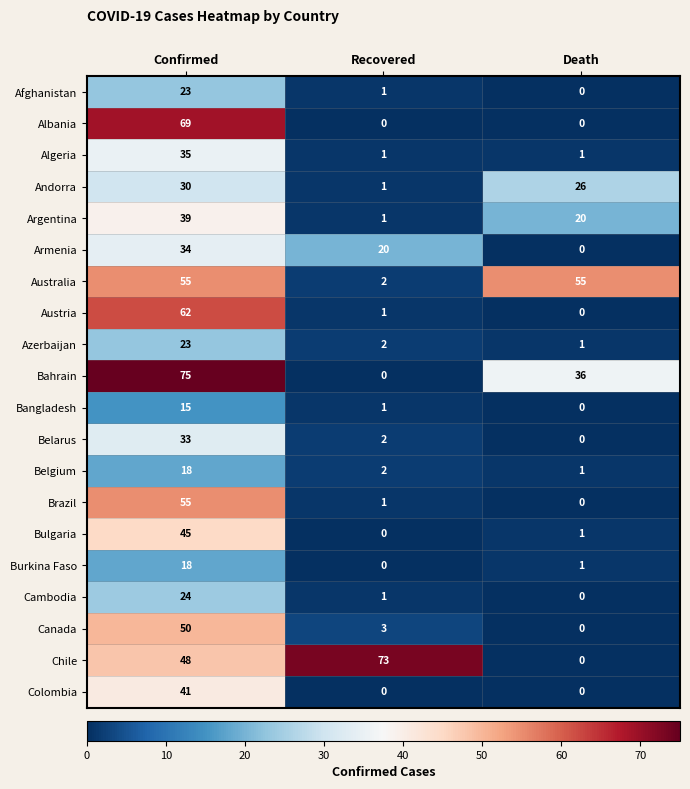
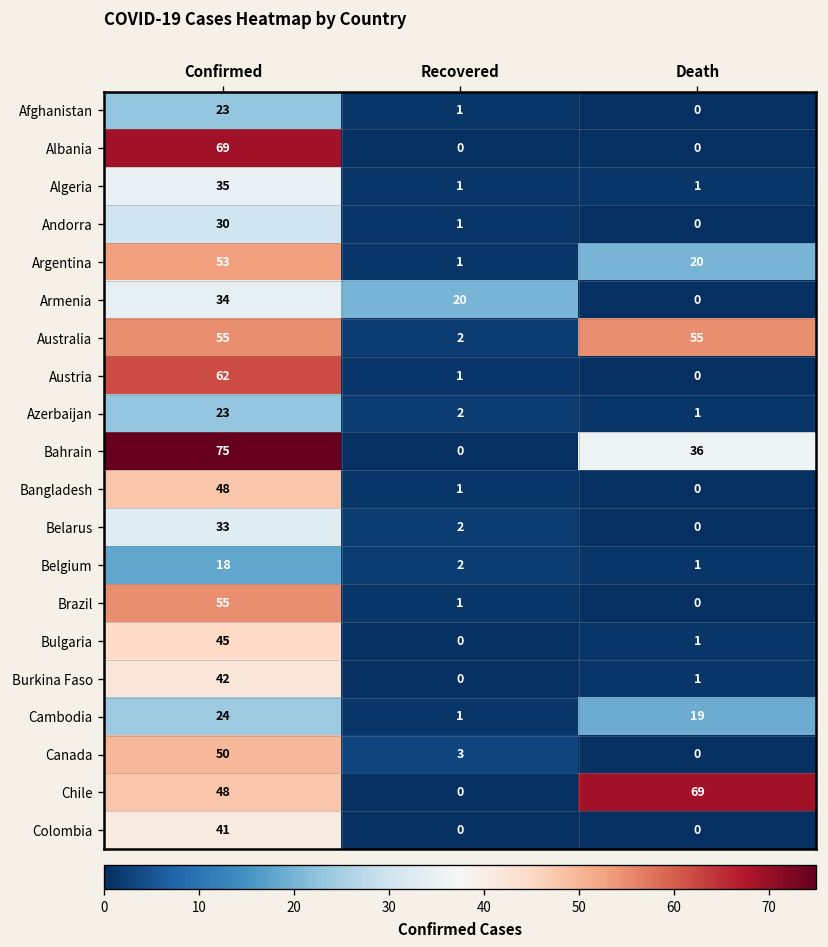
  {
    "Afghanistan": {
      "Confirmed": 23,
      "Recovered": 1,
      "Death": 0
    },
    "Albania": {
      "Confirmed": 69,
      "Recovered": 0,
      "Death": 0
    },
    "Algeria": {
      "Confirmed": 35,
      "Recovered": 1,
      "Death": 1
    },
    "Andorra": {
      "Confirmed": 30,
      "Recovered": 1,
-     "Death": 26
+     "Death": 0
    },
    "Argentina": {
-     "Confirmed": 39,
+     "Confirmed": 53,
      "Recovered": 1,
      "Death": 20
    },
    "Armenia": {
      "Confirmed": 34,
      "Recovered": 20,
      "Death": 0
    },
    "Australia": {
      "Confirmed": 55,
      "Recovered": 2,
      "Death": 55
    },
    "Austria": {
      "Confirmed": 62,
      "Recovered": 1,
      "Death": 0
    },
    "Azerbaijan": {
      "Confirmed": 23,
      "Recovered": 2,
      "Death": 1
    },
    "Bahrain": {
      "Confirmed": 75,
      "Recovered": 0,
      "Death": 36
    },
    "Bangladesh": {
-     "Confirmed": 15,
+     "Confirmed": 48,
      "Recovered": 1,
      "Death": 0
    },
    "Belarus": {
      "Confirmed": 33,
      "Recovered": 2,
      "Death": 0
    },
    "Belgium": {
      "Confirmed": 18,
      "Recovered": 2,
      "Death": 1
    },
    "Brazil": {
      "Confirmed": 55,
      "Recovered": 1,
      "Death": 0
    },
    "Bulgaria": {
      "Confirmed": 45,
      "Recovered": 0,
      "Death": 1
    },
    "Burkina Faso": {
-     "Confirmed": 18,
+     "Confirmed": 42,
      "Recovered": 0,
      "Death": 1
    },
    "Cambodia": {
      "Confirmed": 24,
      "Recovered": 1,
-     "Death": 0
+     "Death": 19
    },
    "Canada": {
      "Confirmed": 50,
      "Recovered": 3,
      "Death": 0
    },
    "Chile": {
      "Confirmed": 48,
-     "Recovered": 73,
-     "Death": 0
+     "Recovered": 0,
+     "Death": 69
    },
    "Colombia": {
      "Confirmed": 41,
      "Recovered": 0,
      "Death": 0
    }
  }
